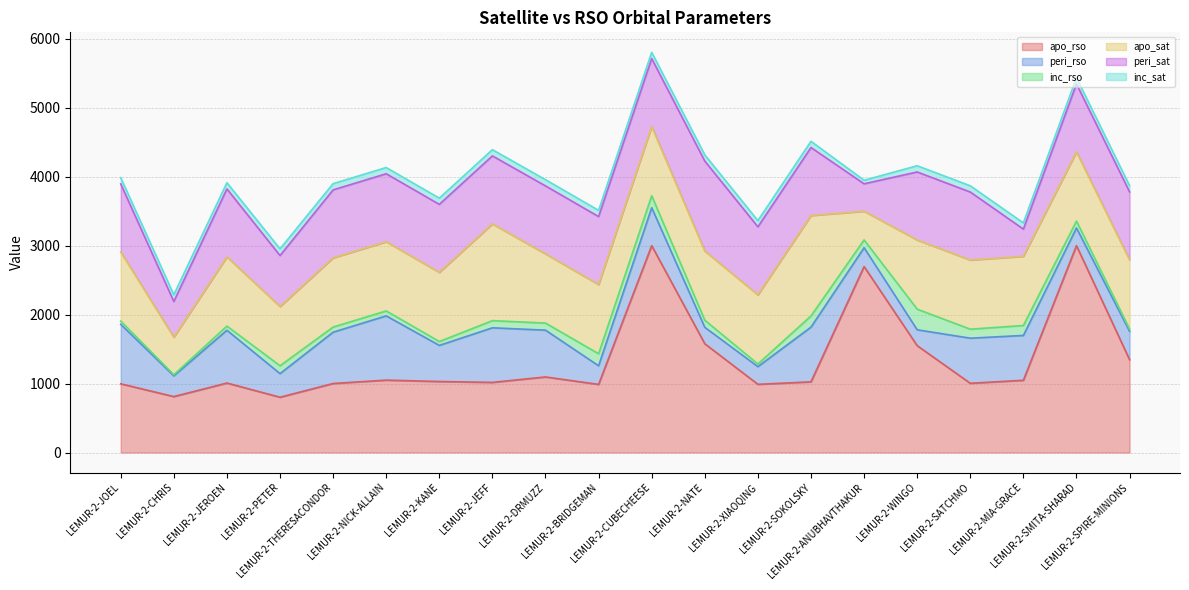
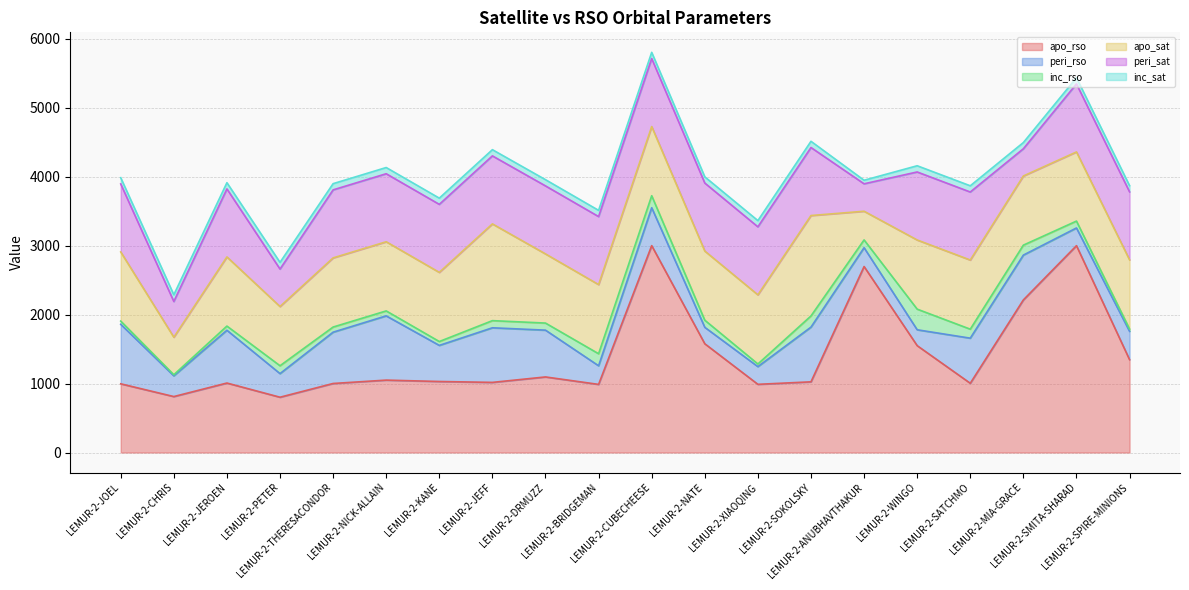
  {
    "apo_rso": {
      "LEMUR-2-JOEL": 1000,
      "LEMUR-2-CHRIS": 800,
      "LEMUR-2-JEROEN": 1000,
      "LEMUR-2-PETER": 800,
      "LEMUR-2-THERESACONDOR": 1000,
      "LEMUR-2-NICK-ALLAIN": 1000,
      "LEMUR-2-KANE": 1000,
      "LEMUR-2-JEFF": 1000,
      "LEMUR-2-DRMUZZ": 1100,
      "LEMUR-2-BRIDGEMAN": 1000,
      "LEMUR-2-CUBECHEESE": 3000,
      "LEMUR-2-NATE": 1600,
      "LEMUR-2-XIAOQING": 1000,
      "LEMUR-2-SOKOLSKY": 1000,
      "LEMUR-2-ANUBHAVTHAKUR": 2700,
      "LEMUR-2-WINGO": 1500,
      "LEMUR-2-SATCHMO": 1000,
-     "LEMUR-2-MIA-GRACE": 1000,
+     "LEMUR-2-MIA-GRACE": 2200,
      "LEMUR-2-SMITA-SHARAD": 3000,
      "LEMUR-2-SPIRE-MINIONS": 1300
    },
    "inc_rso": {
      "LEMUR-2-JOEL": 0,
      "LEMUR-2-JEROEN": 100,
      "LEMUR-2-PETER": 100,
      "LEMUR-2-THERESACONDOR": 100,
      "LEMUR-2-NICK-ALLAIN": 100,
      "LEMUR-2-KANE": 100,
      "LEMUR-2-JEFF": 100,
      "LEMUR-2-DRMUZZ": 100,
      "LEMUR-2-BRIDGEMAN": 200,
      "LEMUR-2-CUBECHEESE": 200,
      "LEMUR-2-NATE": 100,
      "LEMUR-2-XIAOQING": 0,
      "LEMUR-2-SOKOLSKY": 200,
      "LEMUR-2-ANUBHAVTHAKUR": 100,
      "LEMUR-2-WINGO": 300,
      "LEMUR-2-SATCHMO": 100,
      "LEMUR-2-MIA-GRACE": 100,
      "LEMUR-2-SMITA-SHARAD": 100
    },
    "apo_sat": {
      "LEMUR-2-JOEL": 1000,
      "LEMUR-2-CHRIS": 500,
      "LEMUR-2-JEROEN": 1000,
      "LEMUR-2-PETER": 900,
      "LEMUR-2-THERESACONDOR": 1000,
      "LEMUR-2-NICK-ALLAIN": 1000,
      "LEMUR-2-KANE": 1000,
      "LEMUR-2-JEFF": 1400,
      "LEMUR-2-DRMUZZ": 1000,
      "LEMUR-2-BRIDGEMAN": 1000,
      "LEMUR-2-CUBECHEESE": 1000,
      "LEMUR-2-NATE": 1000,
      "LEMUR-2-XIAOQING": 1000,
      "LEMUR-2-SOKOLSKY": 1500,
      "LEMUR-2-ANUBHAVTHAKUR": 400,
      "LEMUR-2-WINGO": 1000,
      "LEMUR-2-SATCHMO": 1000,
      "LEMUR-2-MIA-GRACE": 1000,
      "LEMUR-2-SMITA-SHARAD": 1000,
      "LEMUR-2-SPIRE-MINIONS": 1000
    },
    "peri_sat": {
      "LEMUR-2-JOEL": 1000,
      "LEMUR-2-CHRIS": 500,
      "LEMUR-2-JEROEN": 1000,
-     "LEMUR-2-PETER": 700,
+     "LEMUR-2-PETER": 500,
      "LEMUR-2-THERESACONDOR": 1000,
      "LEMUR-2-NICK-ALLAIN": 1000,
      "LEMUR-2-KANE": 1000,
      "LEMUR-2-JEFF": 1000,
      "LEMUR-2-DRMUZZ": 1000,
      "LEMUR-2-BRIDGEMAN": 1000,
      "LEMUR-2-CUBECHEESE": 1000,
-     "LEMUR-2-NATE": 1300,
+     "LEMUR-2-NATE": 1000,
      "LEMUR-2-XIAOQING": 1000,
      "LEMUR-2-SOKOLSKY": 1000,
      "LEMUR-2-ANUBHAVTHAKUR": 400,
      "LEMUR-2-WINGO": 1000,
      "LEMUR-2-SATCHMO": 1000,
      "LEMUR-2-MIA-GRACE": 400,
      "LEMUR-2-SPIRE-MINIONS": 1000
    }
  }
